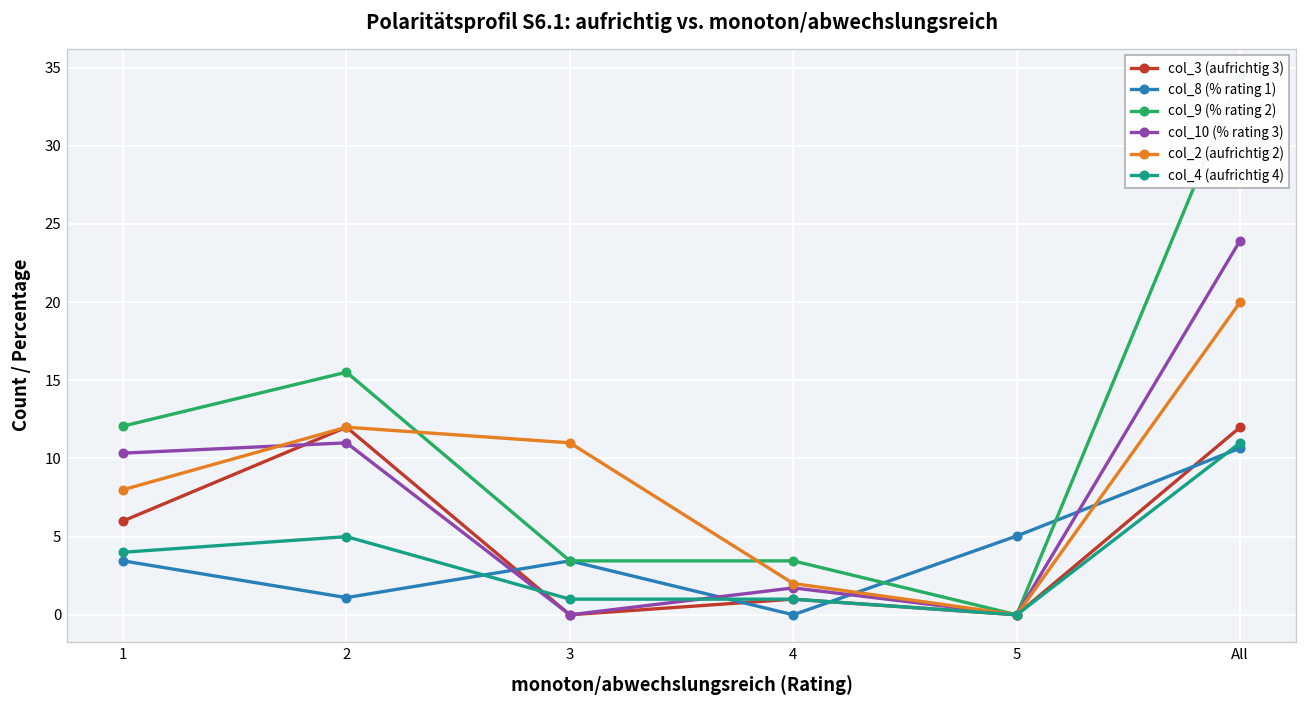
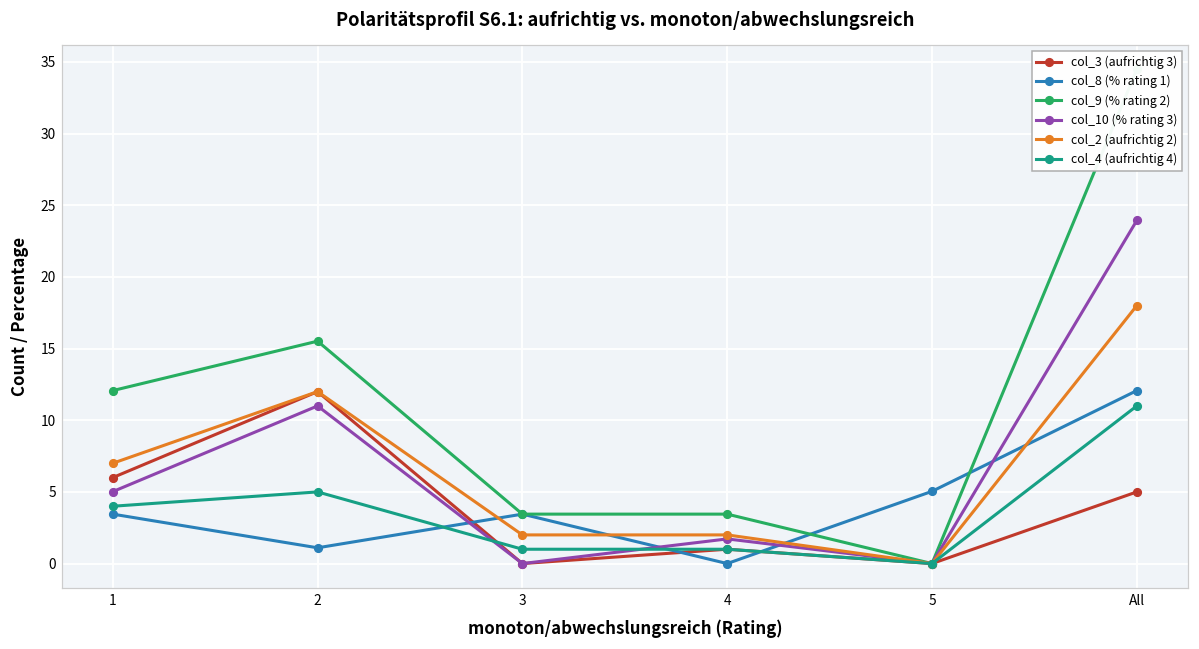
  {
    "col_3 (aufrichtig 3)": {
      "1": 6,
-     "All": 12
+     "All": 5
    },
    "col_8 (% rating 1)": {
      "1": 3.5,
      "2": 1.1,
      "4": 0.0,
      "5": 5.0,
-     "All": 10.7
+     "All": 12.1
    },
    "col_10 (% rating 3)": {
-     "1": 10.3,
+     "1": 5.0,
      "2": 11.0,
      "4": 1.7,
      "All": 23.9
    },
    "col_2 (aufrichtig 2)": {
-     "1": 8,
-     "3": 11,
+     "1": 7,
+     "3": 2,
      "4": 2,
-     "All": 20
+     "All": 18
    }
  }
